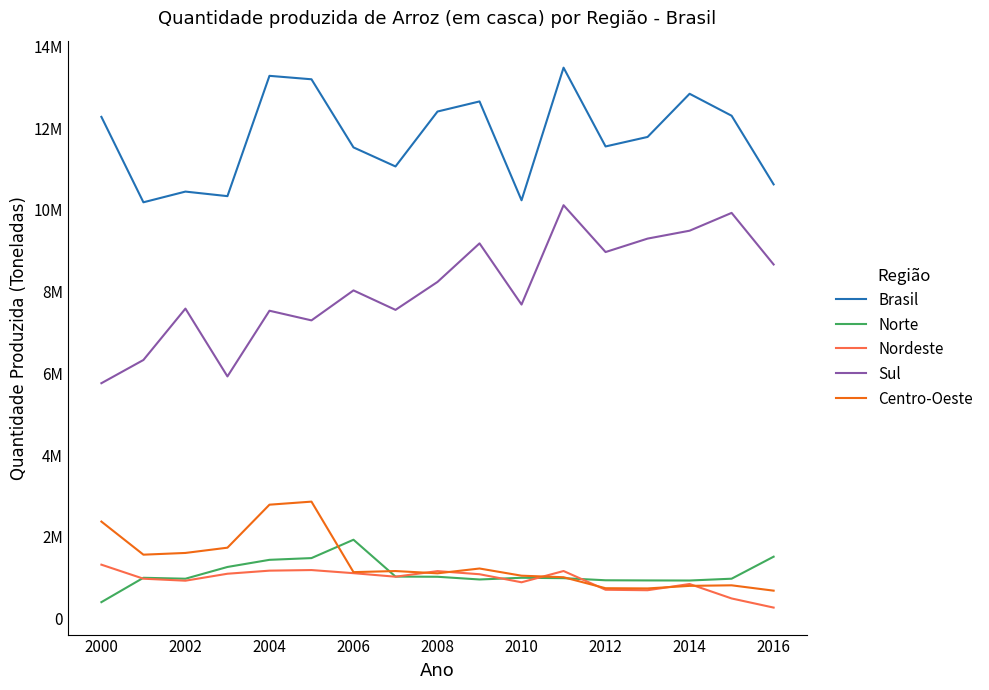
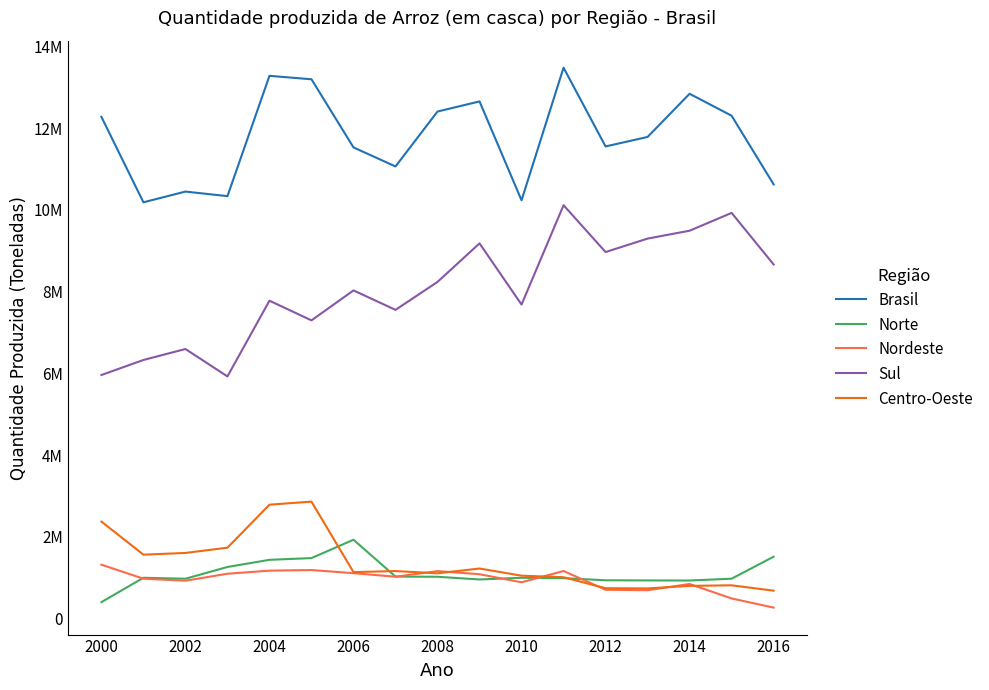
  {
    "Brasil": {
      "2000": 12300000,
      "2002": 10400000,
      "2004": 13300000,
      "2006": 11500000,
      "2008": 12400000,
      "2010": 10200000,
      "2012": 11500000,
      "2014": 12800000,
      "2016": 10600000
    },
    "Norte": {
      "2000": 400000,
      "2004": 1400000,
      "2006": 1900000,
      "2008": 1000000,
      "2012": 900000,
      "2014": 900000,
      "2016": 1500000
    },
    "Sul": {
-     "2000": 5800000,
-     "2002": 7600000,
-     "2004": 7500000,
+     "2000": 6000000,
+     "2002": 6600000,
+     "2004": 7800000,
      "2006": 8000000,
      "2008": 8200000,
      "2010": 7700000,
      "2012": 9000000,
      "2014": 9500000,
      "2016": 8700000
    }
  }
